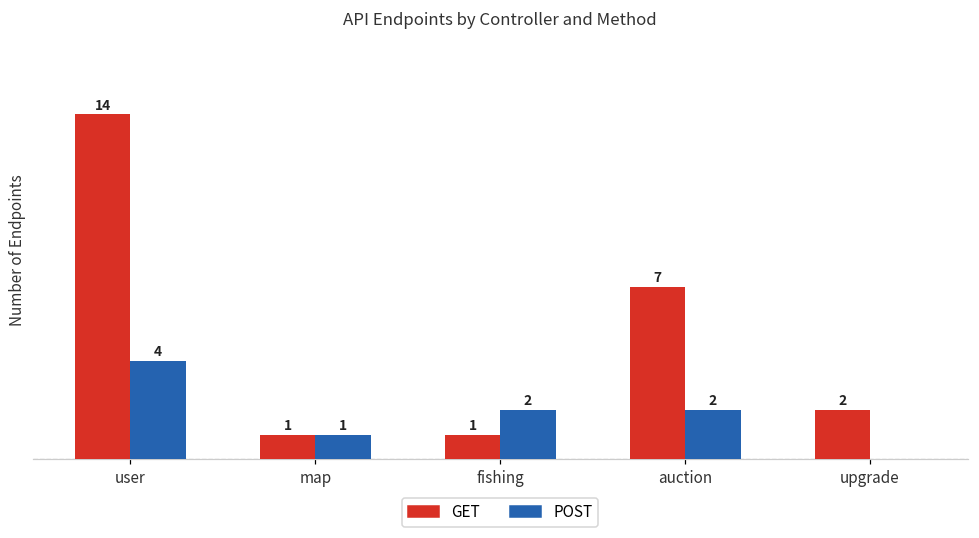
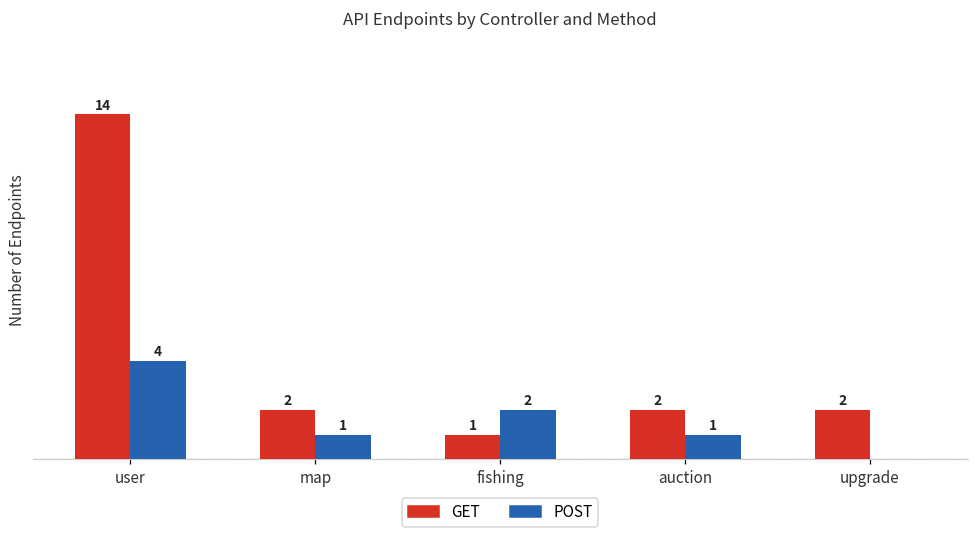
  {
    "GET": {
      "user": 14,
-     "map": 1,
+     "map": 2,
      "fishing": 1,
-     "auction": 7,
+     "auction": 2,
      "upgrade": 2
    },
    "POST": {
      "user": 4,
      "map": 1,
      "fishing": 2,
-     "auction": 2
+     "auction": 1
    }
  }
